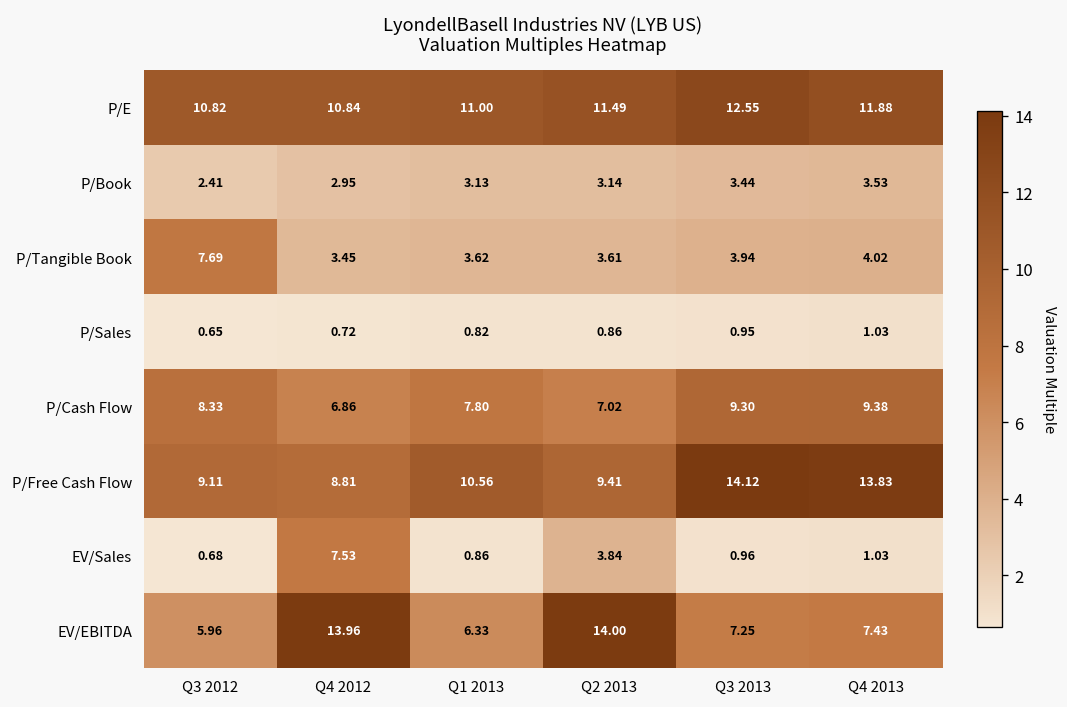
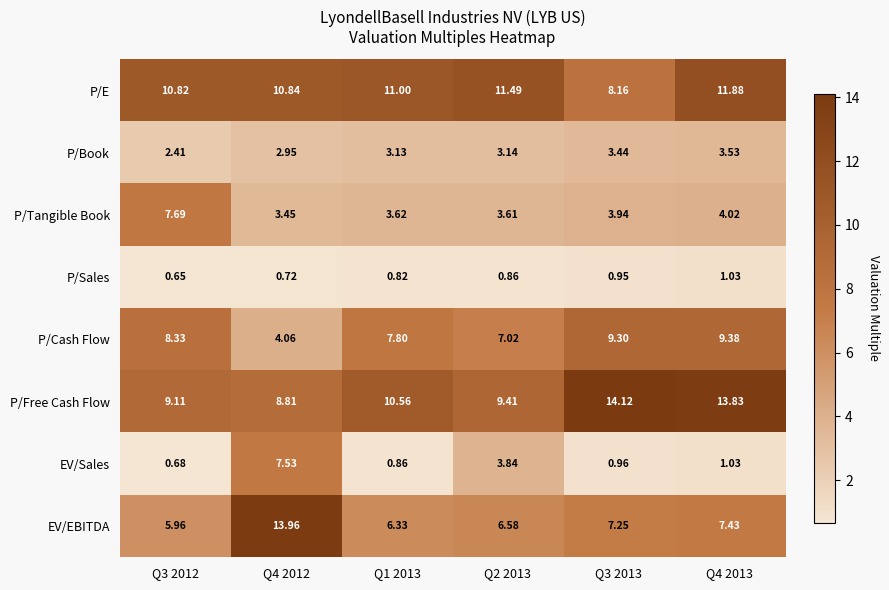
  {
    "P/E": {
      "Q3 2012": 10.82,
      "Q4 2012": 10.84,
      "Q1 2013": 11.00,
      "Q2 2013": 11.49,
-     "Q3 2013": 12.55,
+     "Q3 2013": 8.16,
      "Q4 2013": 11.88
    },
    "P/Book": {
      "Q3 2012": 2.41,
      "Q4 2012": 2.95,
      "Q1 2013": 3.13,
      "Q2 2013": 3.14,
      "Q3 2013": 3.44,
      "Q4 2013": 3.53
    },
    "P/Tangible Book": {
      "Q3 2012": 7.69,
      "Q4 2012": 3.45,
      "Q1 2013": 3.62,
      "Q2 2013": 3.61,
      "Q3 2013": 3.94,
      "Q4 2013": 4.02
    },
    "P/Sales": {
      "Q3 2012": 0.65,
      "Q4 2012": 0.72,
      "Q1 2013": 0.82,
      "Q2 2013": 0.86,
      "Q3 2013": 0.95,
      "Q4 2013": 1.03
    },
    "P/Cash Flow": {
      "Q3 2012": 8.33,
-     "Q4 2012": 6.86,
+     "Q4 2012": 4.06,
      "Q1 2013": 7.80,
      "Q2 2013": 7.02,
      "Q3 2013": 9.30,
      "Q4 2013": 9.38
    },
    "P/Free Cash Flow": {
      "Q3 2012": 9.11,
      "Q4 2012": 8.81,
      "Q1 2013": 10.56,
      "Q2 2013": 9.41,
      "Q3 2013": 14.12,
      "Q4 2013": 13.83
    },
    "EV/Sales": {
      "Q3 2012": 0.68,
      "Q4 2012": 7.53,
      "Q1 2013": 0.86,
      "Q2 2013": 3.84,
      "Q3 2013": 0.96,
      "Q4 2013": 1.03
    },
    "EV/EBITDA": {
      "Q3 2012": 5.96,
      "Q4 2012": 13.96,
      "Q1 2013": 6.33,
-     "Q2 2013": 14.00,
+     "Q2 2013": 6.58,
      "Q3 2013": 7.25,
      "Q4 2013": 7.43
    }
  }
